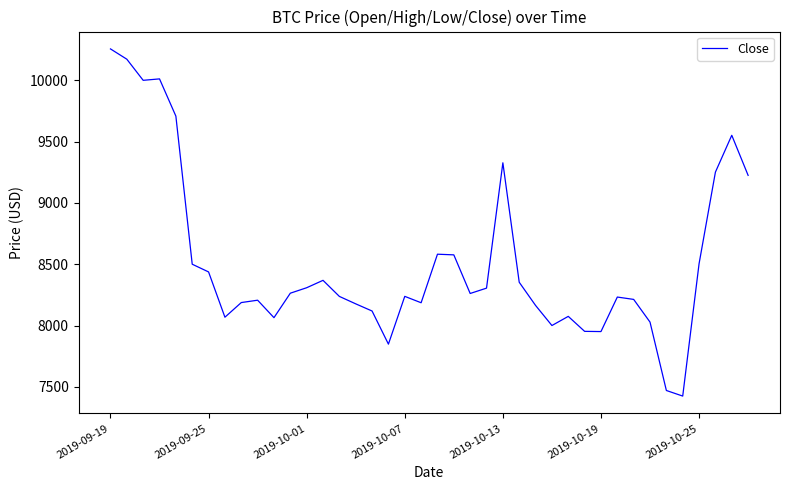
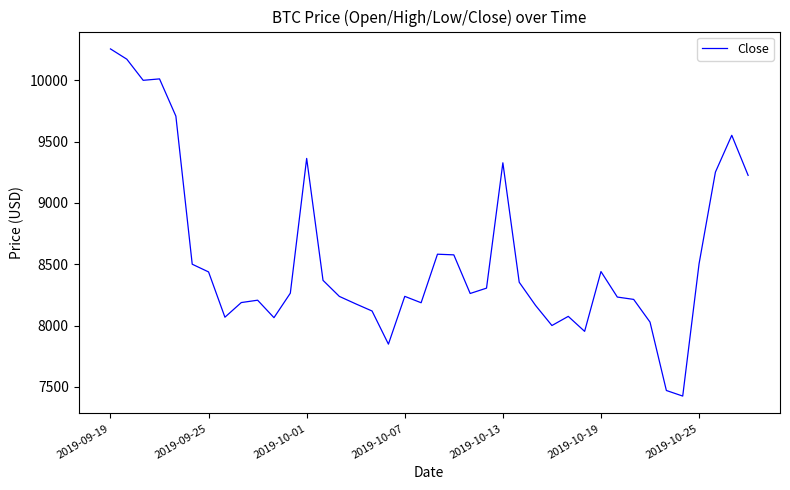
  {
    "2019-09-19": 10250,
    "2019-09-25": 8440,
-   "2019-10-01": 8310,
+   "2019-10-01": 9360,
    "2019-10-07": 8240,
    "2019-10-13": 9330,
-   "2019-10-19": 7950,
+   "2019-10-19": 8440,
    "2019-10-25": 8500
  }
